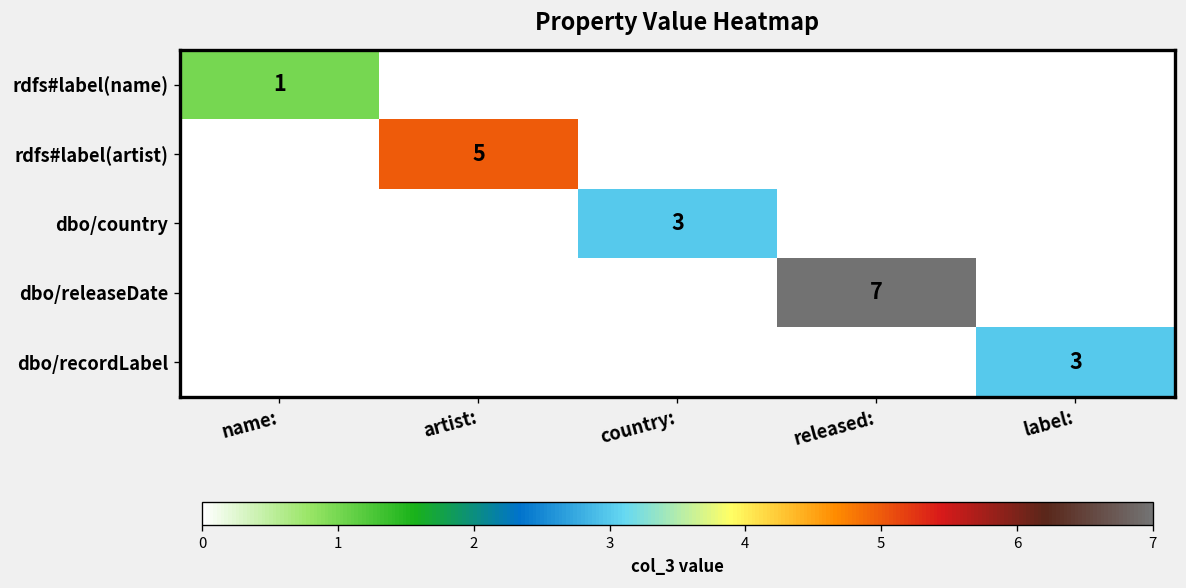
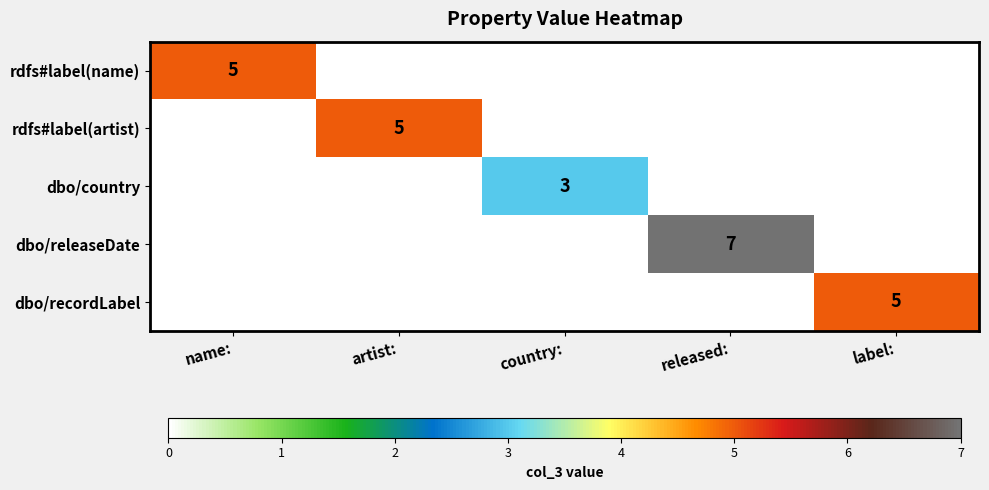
  {
    "rdfs#label(name)": {
-     "name:": 1
+     "name:": 5
    },
    "rdfs#label(artist)": {
      "artist:": 5
    },
    "dbo/country": {
      "country:": 3
    },
    "dbo/releaseDate": {
      "released:": 7
    },
    "dbo/recordLabel": {
-     "label:": 3
+     "label:": 5
    }
  }
